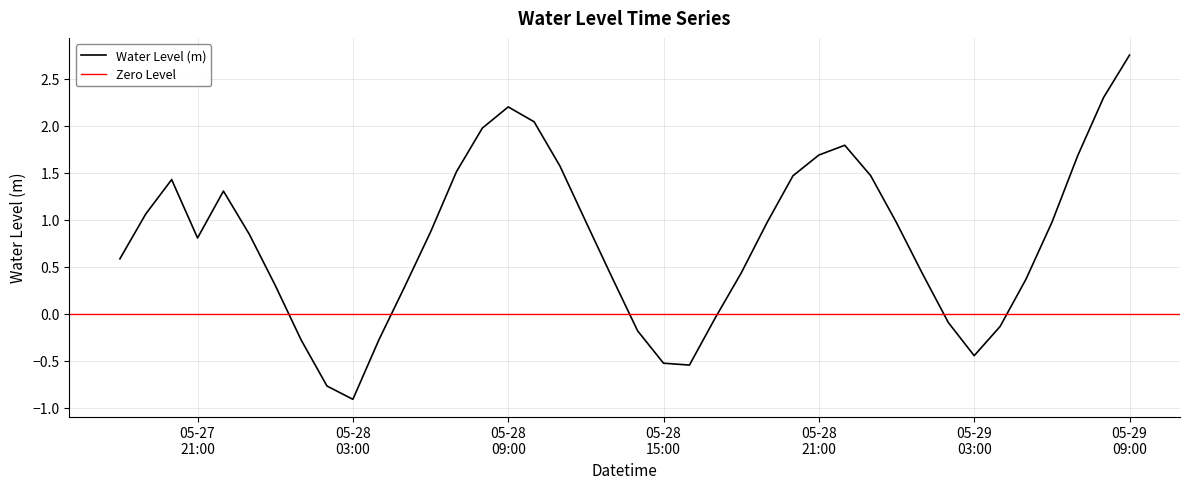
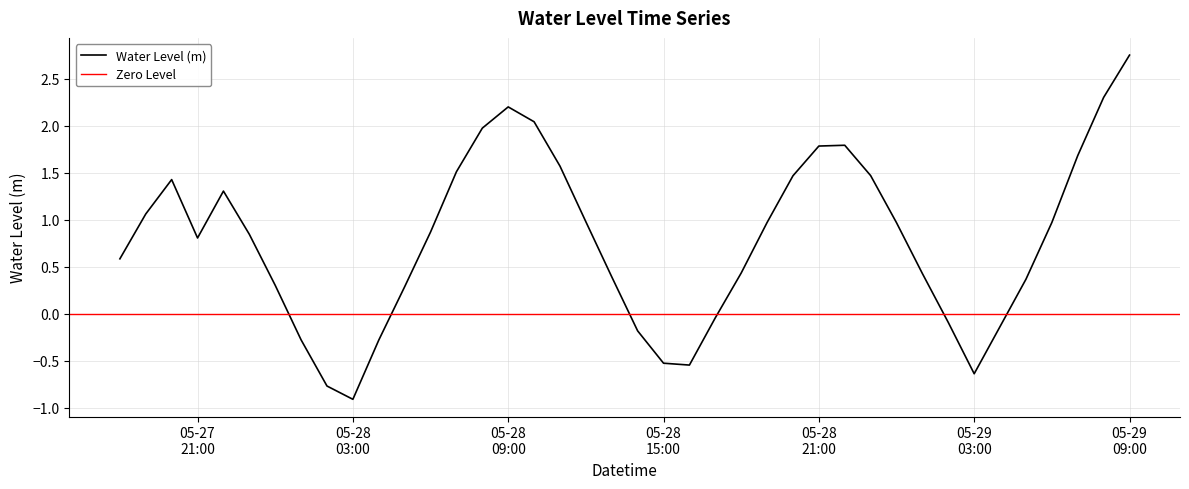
  {
    "05-27 21:00": 0.8,
    "05-28 03:00": -0.9,
    "05-28 09:00": 2.2,
    "05-28 15:00": -0.5,
-   "05-28 21:00": 1.7,
-   "05-29 03:00": -0.4,
+   "05-28 21:00": 1.8,
+   "05-29 03:00": -0.6,
    "05-29 09:00": 2.8
  }
